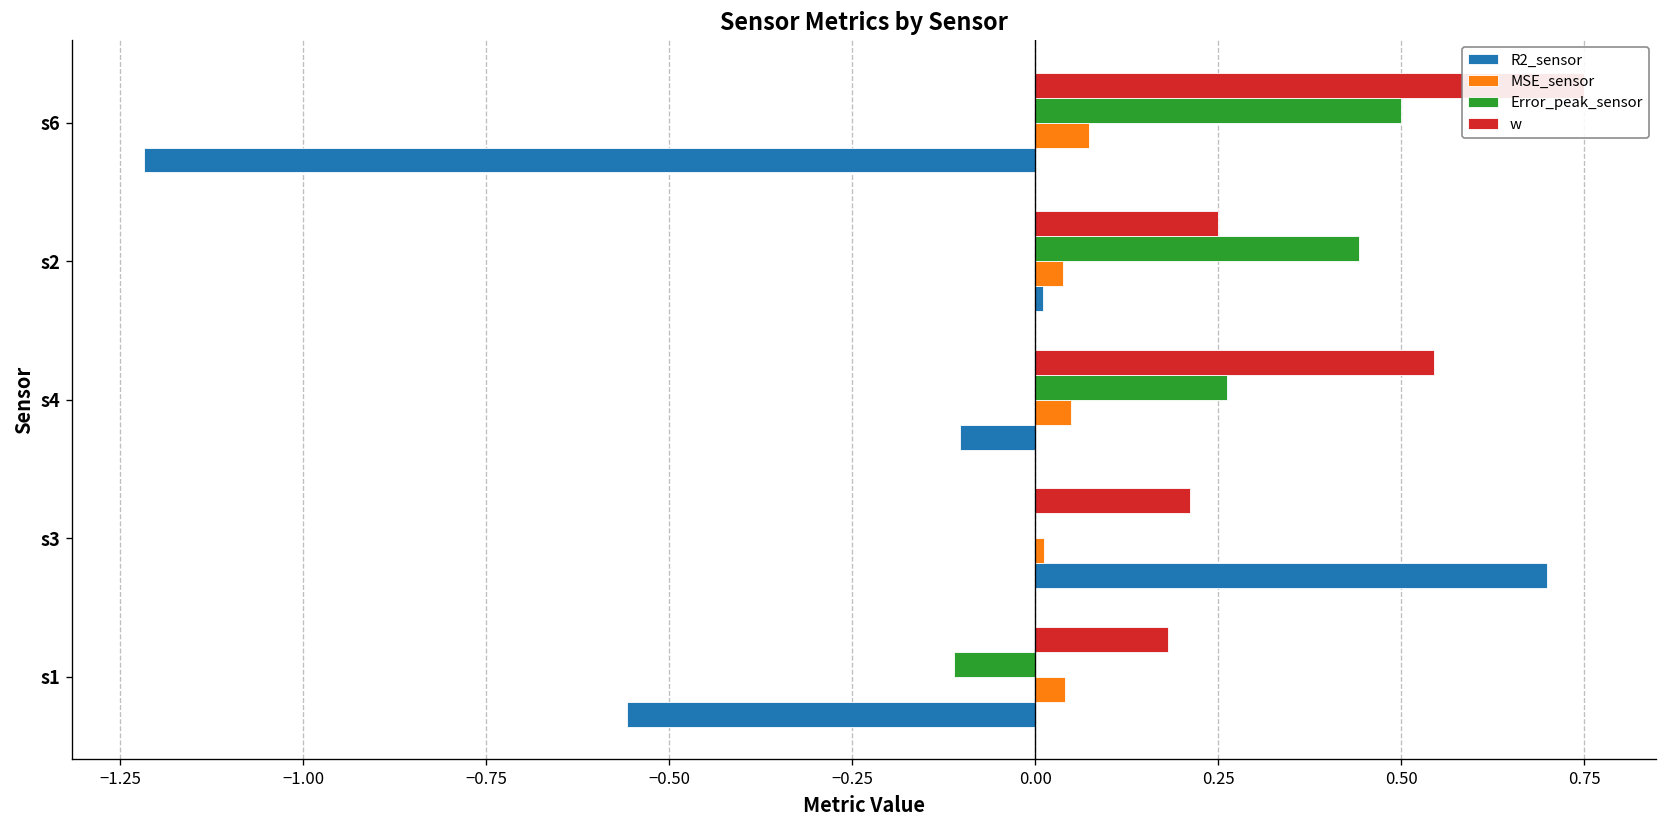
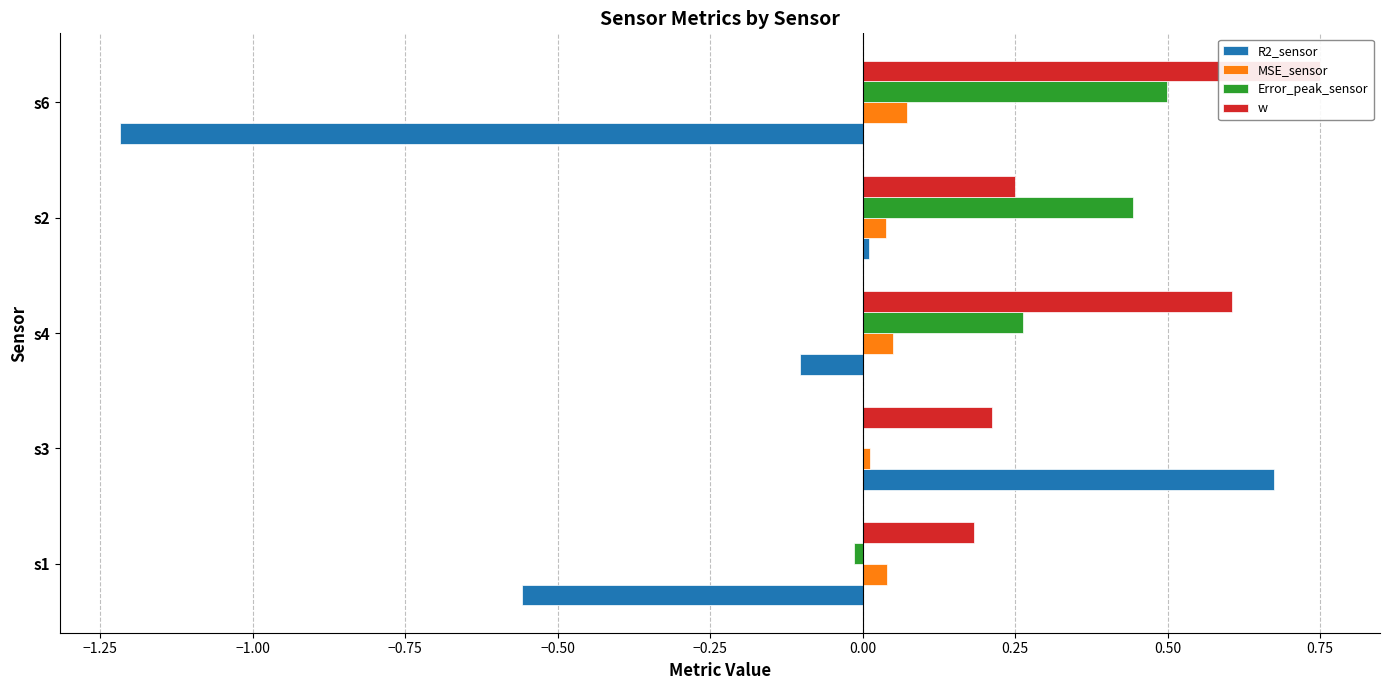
  {
    "R2_sensor": {
      "s6": -1.22,
      "s2": 0.01,
      "s4": -0.10,
-     "s3": 0.70,
+     "s3": 0.67,
      "s1": -0.56
    },
    "MSE_sensor": {
      "s6": 0.07,
      "s2": 0.04,
      "s4": 0.05,
      "s3": 0.01,
      "s1": 0.04
    },
    "Error_peak_sensor": {
      "s6": 0.50,
      "s2": 0.44,
      "s4": 0.26,
-     "s1": -0.11
+     "s1": -0.01
    },
    "w": {
      "s2": 0.25,
-     "s4": 0.55,
+     "s4": 0.60,
      "s3": 0.21,
      "s1": 0.18
    }
  }
